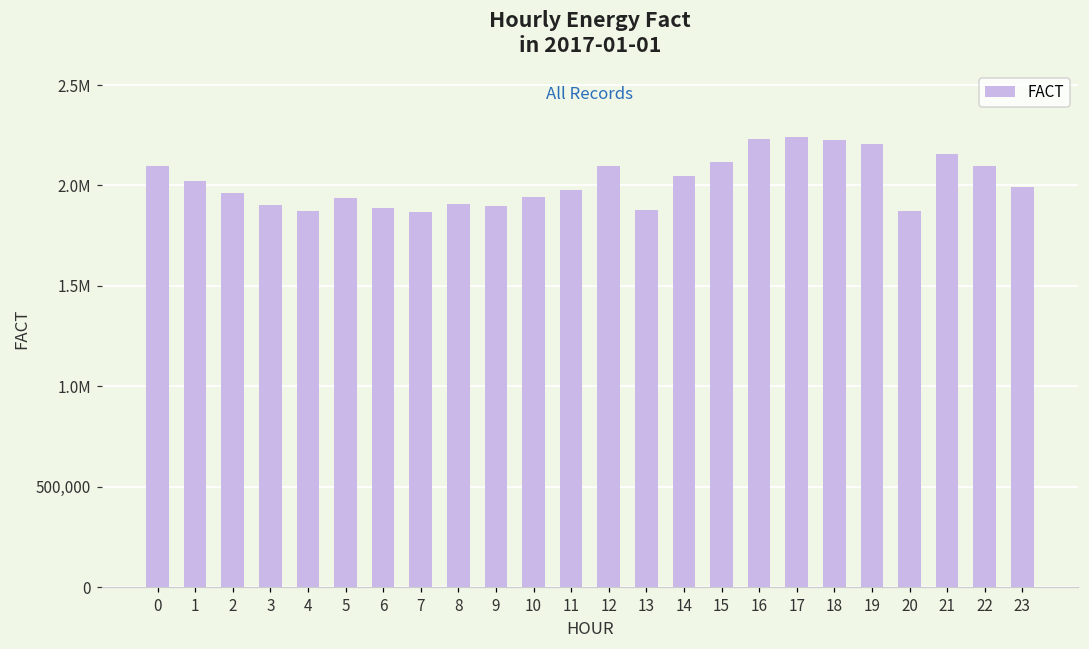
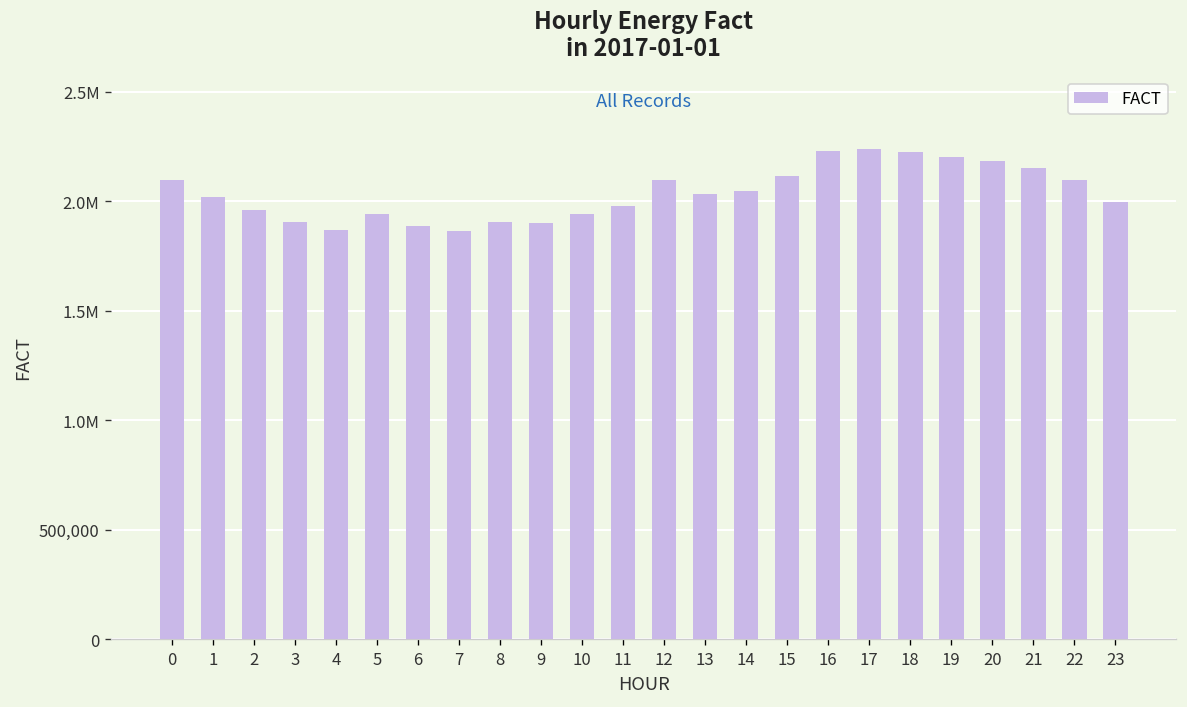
  {
    "0": "2,100,000",
    "1": "2,020,000",
    "2": "1,960,000",
    "3": "1,900,000",
    "4": "1,870,000",
    "5": "1,940,000",
    "6": "1,890,000",
    "7": "1,870,000",
    "8": "1,910,000",
    "9": "1,900,000",
    "10": "1,940,000",
    "11": "1,980,000",
    "12": "2,100,000",
-   "13": "1,880,000",
+   "13": "2,030,000",
    "14": "2,050,000",
    "15": "2,120,000",
    "16": "2,230,000",
    "17": "2,240,000",
    "18": "2,230,000",
    "19": "2,200,000",
-   "20": "1,870,000",
+   "20": "2,180,000",
    "21": "2,150,000",
    "22": "2,100,000",
    "23": "1,990,000"
  }
